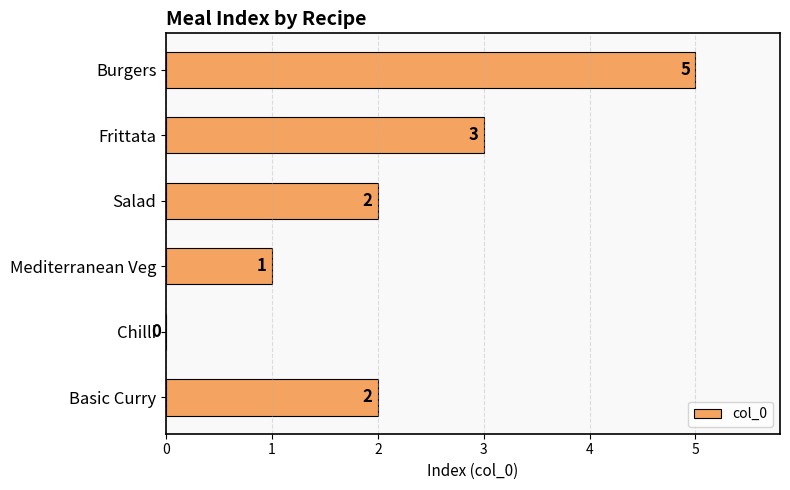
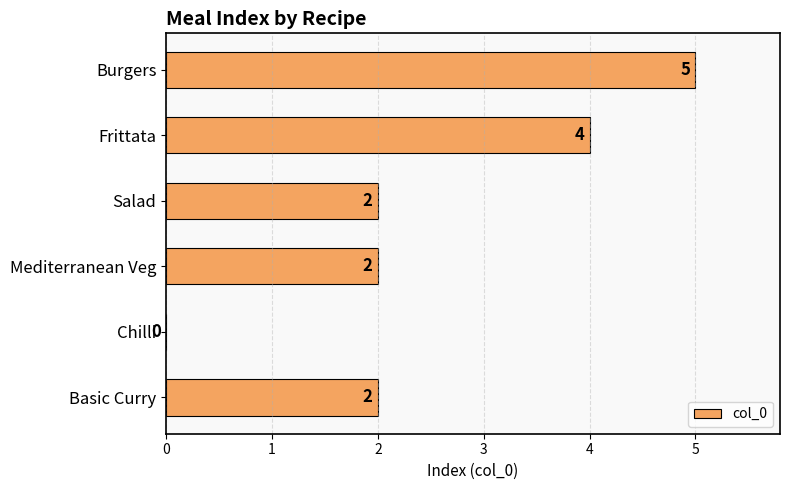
  {
    "Burgers": 5,
-   "Frittata": 3,
+   "Frittata": 4,
    "Salad": 2,
-   "Mediterranean Veg": 1,
+   "Mediterranean Veg": 2,
    "Chilli": 0,
    "Basic Curry": 2
  }
